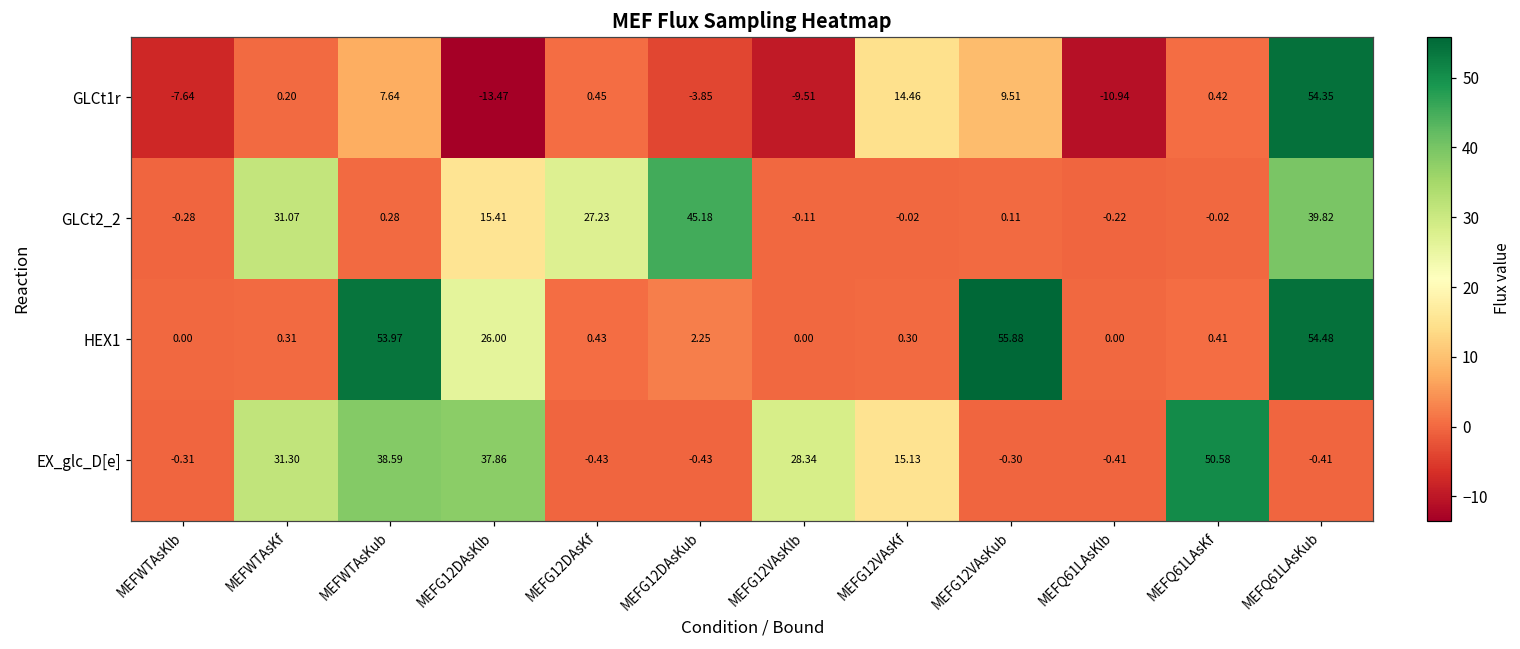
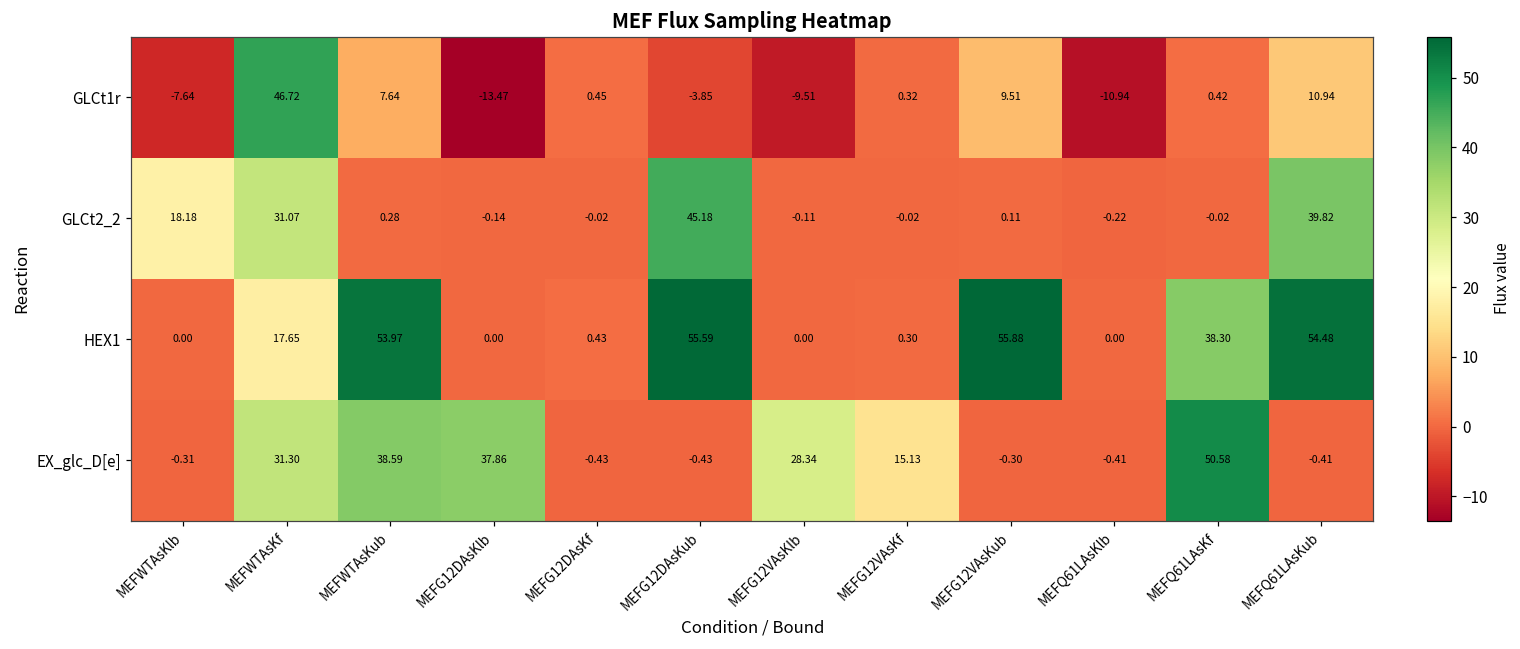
  {
    "GLCt1r": {
      "MEFWTAsKlb": -7.64,
-     "MEFWTAsKf": 0.20,
+     "MEFWTAsKf": 46.72,
      "MEFWTAsKub": 7.64,
      "MEFG12DAsKlb": -13.47,
      "MEFG12DAsKf": 0.45,
      "MEFG12DAsKub": -3.85,
      "MEFG12VAsKlb": -9.51,
-     "MEFG12VAsKf": 14.46,
+     "MEFG12VAsKf": 0.32,
      "MEFG12VAsKub": 9.51,
      "MEFQ61LAsKlb": -10.94,
      "MEFQ61LAsKf": 0.42,
-     "MEFQ61LAsKub": 54.35
+     "MEFQ61LAsKub": 10.94
    },
    "GLCt2_2": {
-     "MEFWTAsKlb": -0.28,
+     "MEFWTAsKlb": 18.18,
      "MEFWTAsKf": 31.07,
      "MEFWTAsKub": 0.28,
-     "MEFG12DAsKlb": 15.41,
-     "MEFG12DAsKf": 27.23,
+     "MEFG12DAsKlb": -0.14,
+     "MEFG12DAsKf": -0.02,
      "MEFG12DAsKub": 45.18,
      "MEFG12VAsKlb": -0.11,
      "MEFG12VAsKf": -0.02,
      "MEFG12VAsKub": 0.11,
      "MEFQ61LAsKlb": -0.22,
      "MEFQ61LAsKf": -0.02,
      "MEFQ61LAsKub": 39.82
    },
    "HEX1": {
      "MEFWTAsKlb": 0.00,
-     "MEFWTAsKf": 0.31,
+     "MEFWTAsKf": 17.65,
      "MEFWTAsKub": 53.97,
-     "MEFG12DAsKlb": 26.00,
+     "MEFG12DAsKlb": 0.00,
      "MEFG12DAsKf": 0.43,
-     "MEFG12DAsKub": 2.25,
+     "MEFG12DAsKub": 55.59,
      "MEFG12VAsKlb": 0.00,
      "MEFG12VAsKf": 0.30,
      "MEFG12VAsKub": 55.88,
      "MEFQ61LAsKlb": 0.00,
-     "MEFQ61LAsKf": 0.41,
+     "MEFQ61LAsKf": 38.30,
      "MEFQ61LAsKub": 54.48
    },
    "EX_glc_D[e]": {
      "MEFWTAsKlb": -0.31,
      "MEFWTAsKf": 31.30,
      "MEFWTAsKub": 38.59,
      "MEFG12DAsKlb": 37.86,
      "MEFG12DAsKf": -0.43,
      "MEFG12DAsKub": -0.43,
      "MEFG12VAsKlb": 28.34,
      "MEFG12VAsKf": 15.13,
      "MEFG12VAsKub": -0.30,
      "MEFQ61LAsKlb": -0.41,
      "MEFQ61LAsKf": 50.58,
      "MEFQ61LAsKub": -0.41
    }
  }
